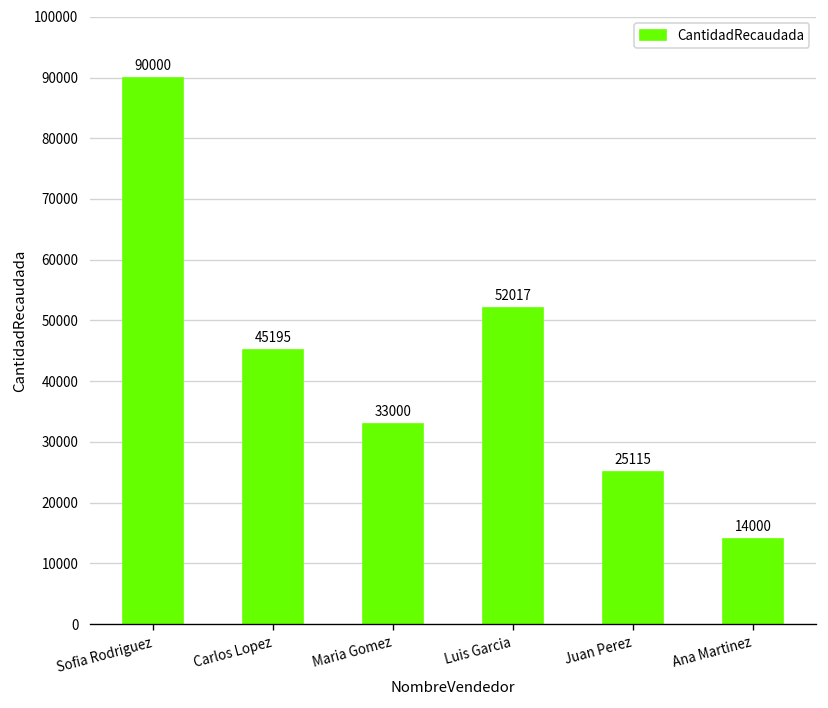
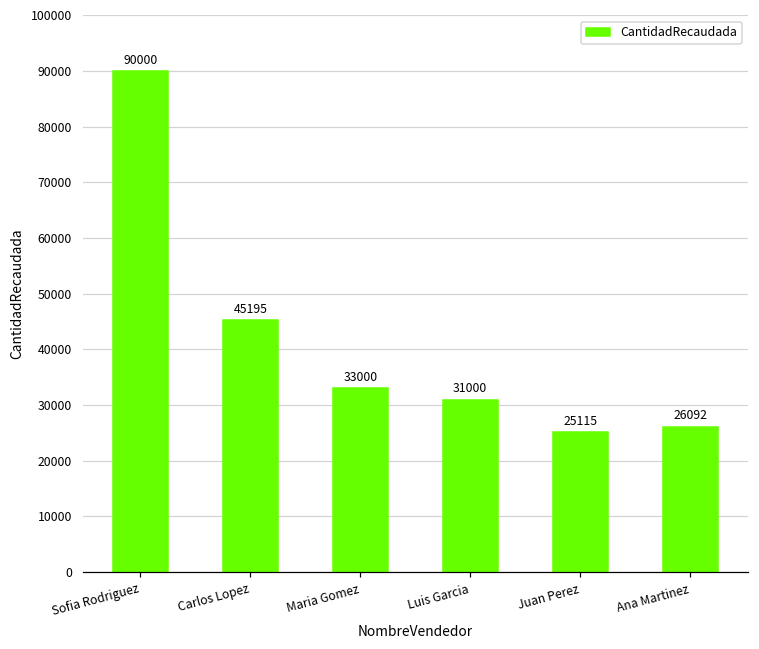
  {
    "Sofia Rodriguez": 90000,
    "Carlos Lopez": 45195,
    "Maria Gomez": 33000,
-   "Luis Garcia": 52017,
+   "Luis Garcia": 31000,
    "Juan Perez": 25115,
-   "Ana Martinez": 14000
+   "Ana Martinez": 26092
  }
